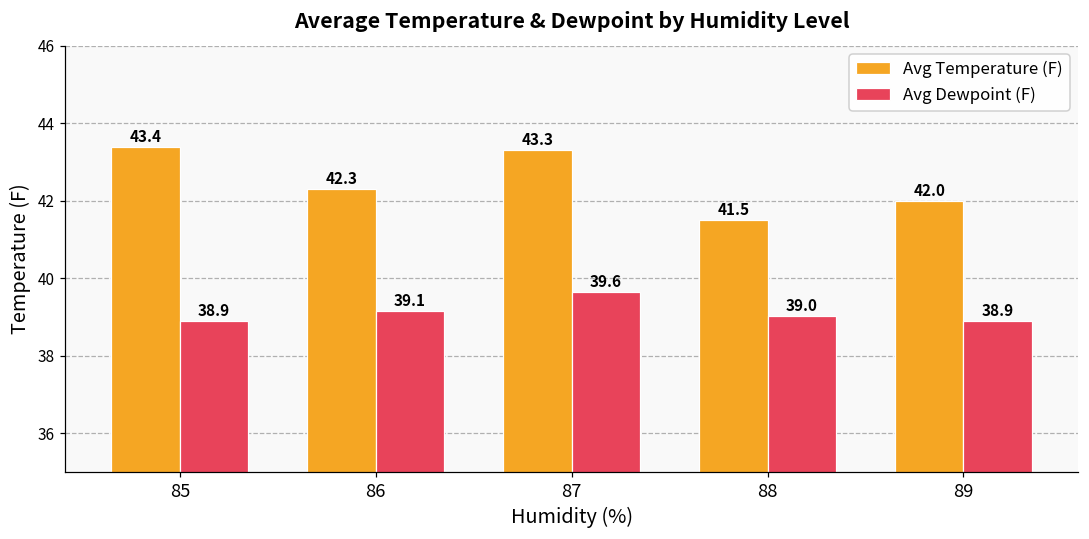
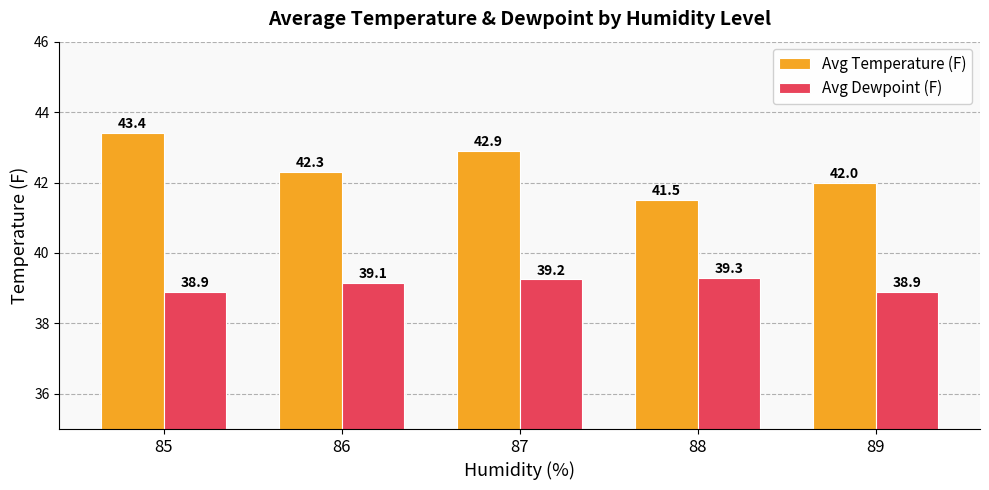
  {
    "Avg Temperature (F)": {
      "85": 43.4,
      "86": 42.3,
-     "87": 43.3,
+     "87": 42.9,
      "88": 41.5,
      "89": 42.0
    },
    "Avg Dewpoint (F)": {
      "85": 38.9,
      "86": 39.1,
-     "87": 39.6,
-     "88": 39.0,
+     "87": 39.2,
+     "88": 39.3,
      "89": 38.9
    }
  }
